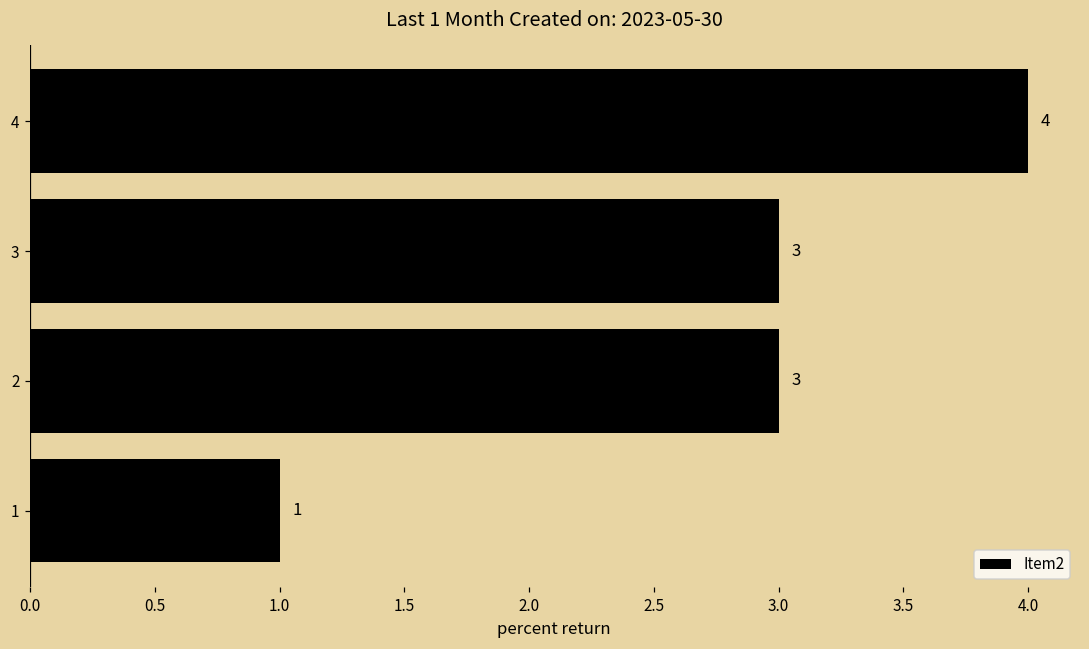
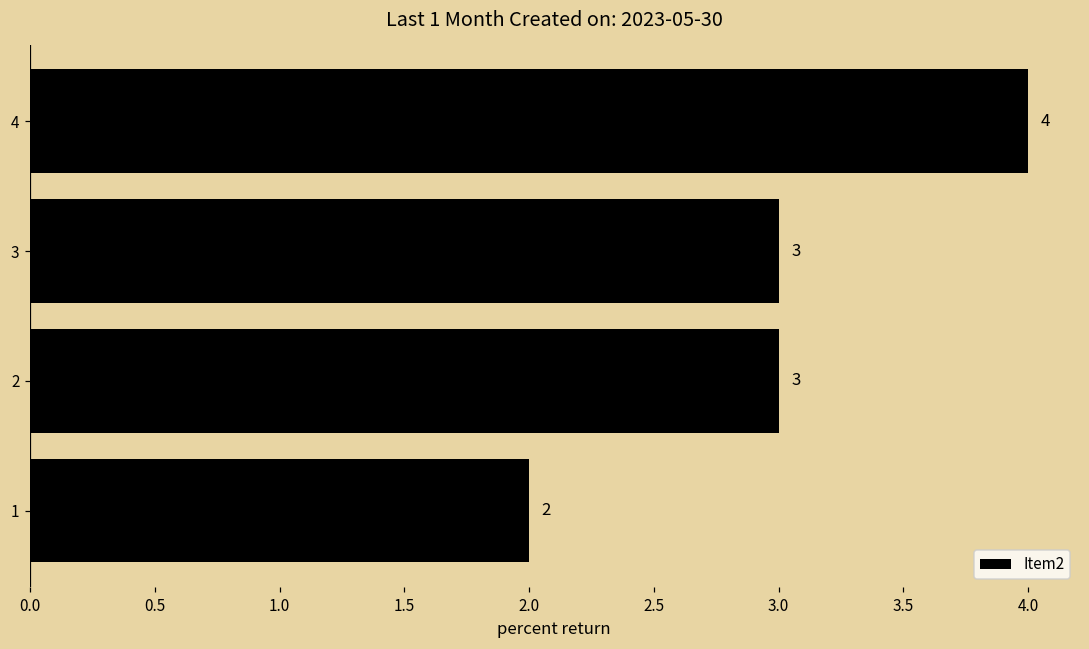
  {
    "4": 4,
    "3": 3,
    "2": 3,
-   "1": 1
+   "1": 2
  }
